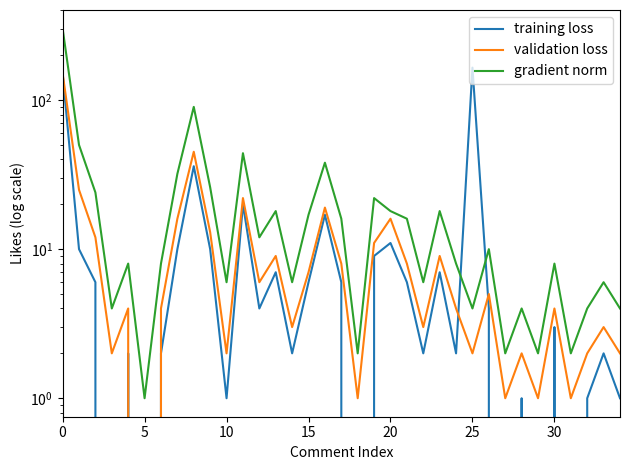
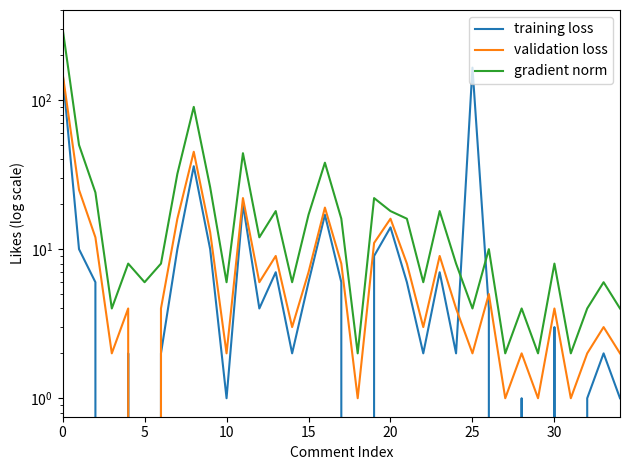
  {
    "training loss": {
      "10": 1,
      "15": 6,
-     "20": 11,
+     "20": 14,
      "30": 3
    },
    "validation loss": {
      "10": 2,
      "15": 7,
      "20": 16,
      "25": 2,
      "30": 4
    },
    "gradient norm": {
      "0": 300,
-     "5": 1,
+     "5": 6,
      "10": 6,
      "15": 17,
      "20": 18,
      "25": 4,
      "30": 8
    }
  }
